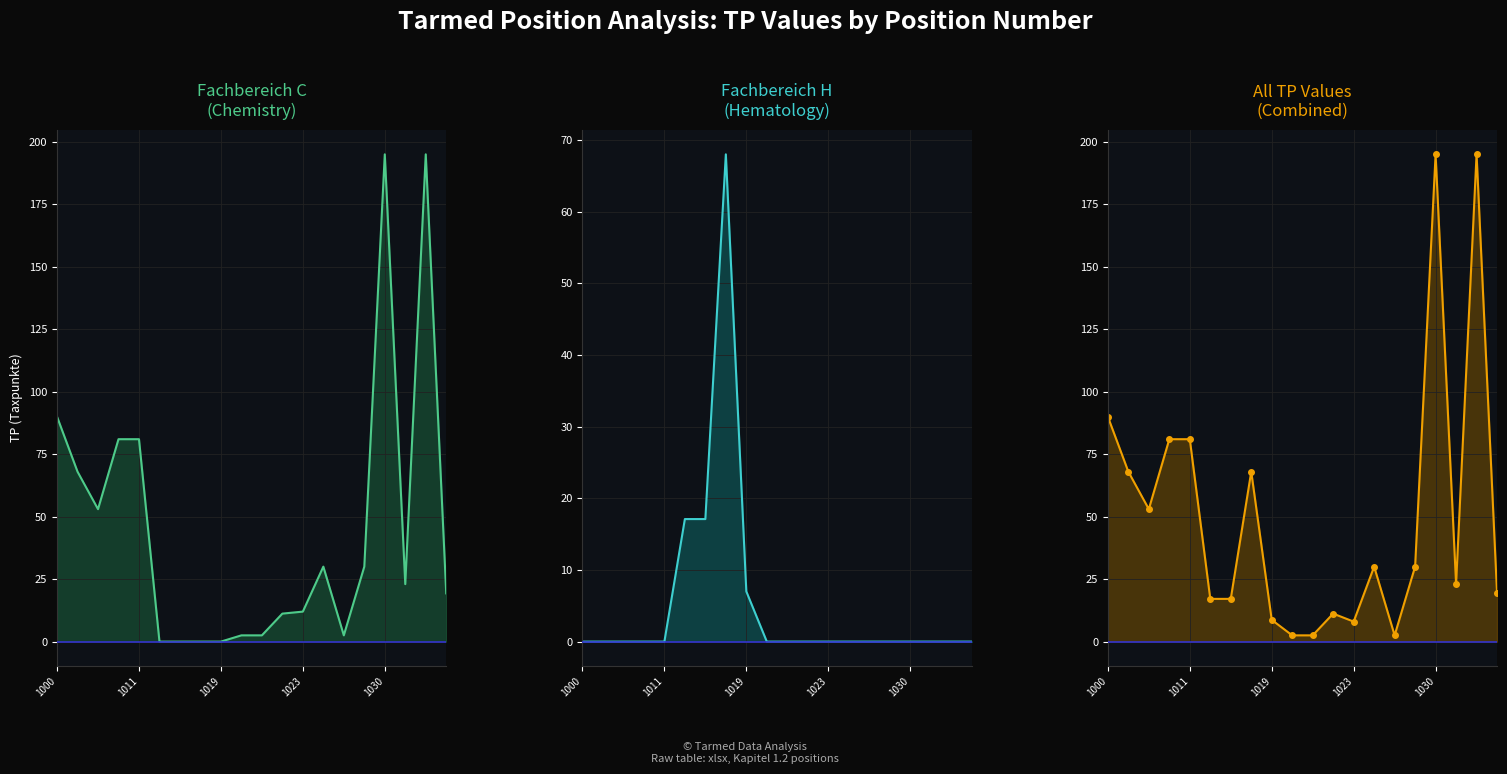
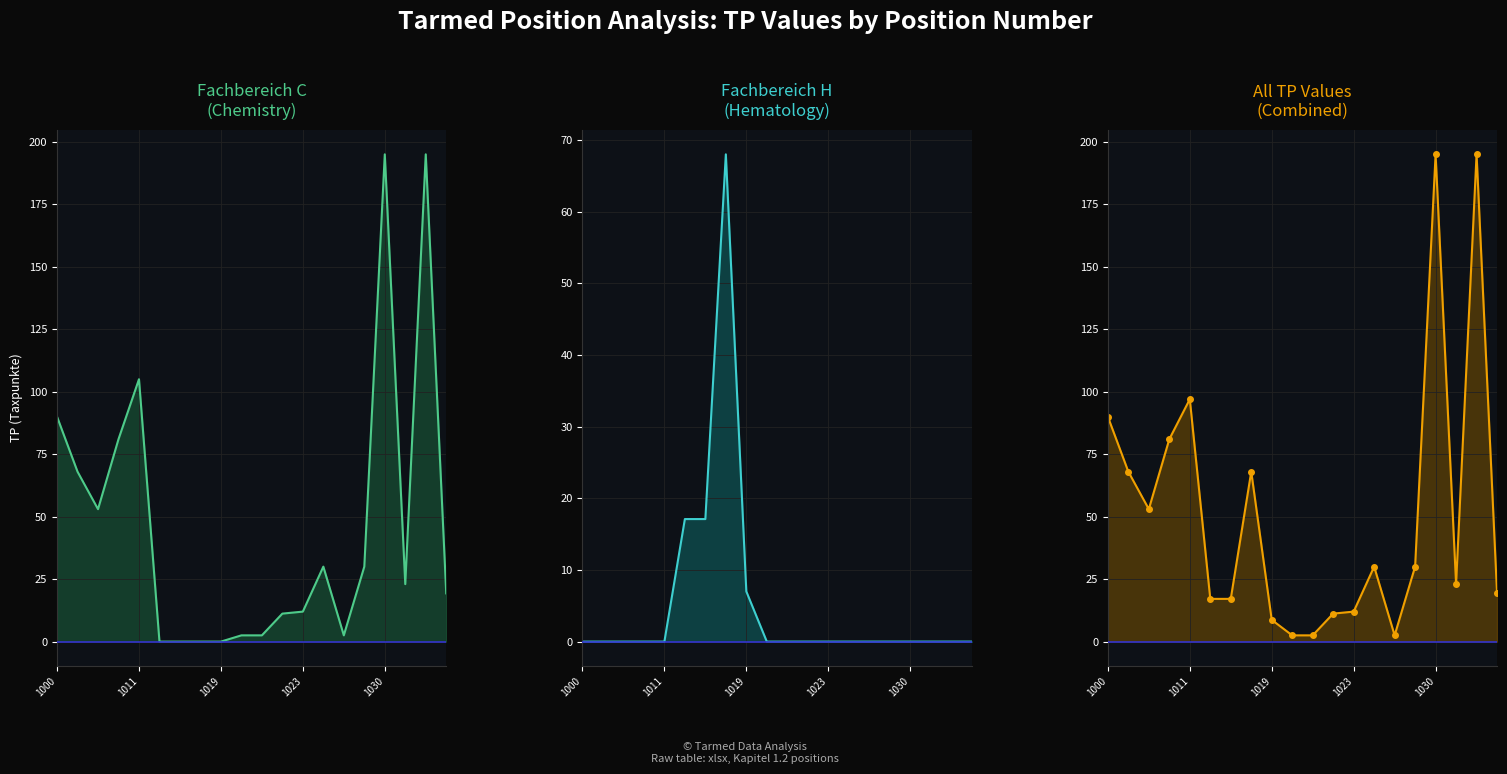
  {
    "Fachbereich C (Chemistry)": {
      "1000": 90,
-     "1011": 81,
+     "1011": 105,
      "1019": 0,
      "1023": 12,
      "1030": 195
    },
    "Fachbereich H (Hematology)": {
      "1000": 0,
      "1011": 0,
      "1019": 7,
      "1023": 0,
      "1030": 0
    },
    "All TP Values (Combined)": {
      "1000": 90,
-     "1011": 81,
+     "1011": 97,
      "1019": 9,
-     "1023": 8,
+     "1023": 12,
      "1030": 195
    }
  }
